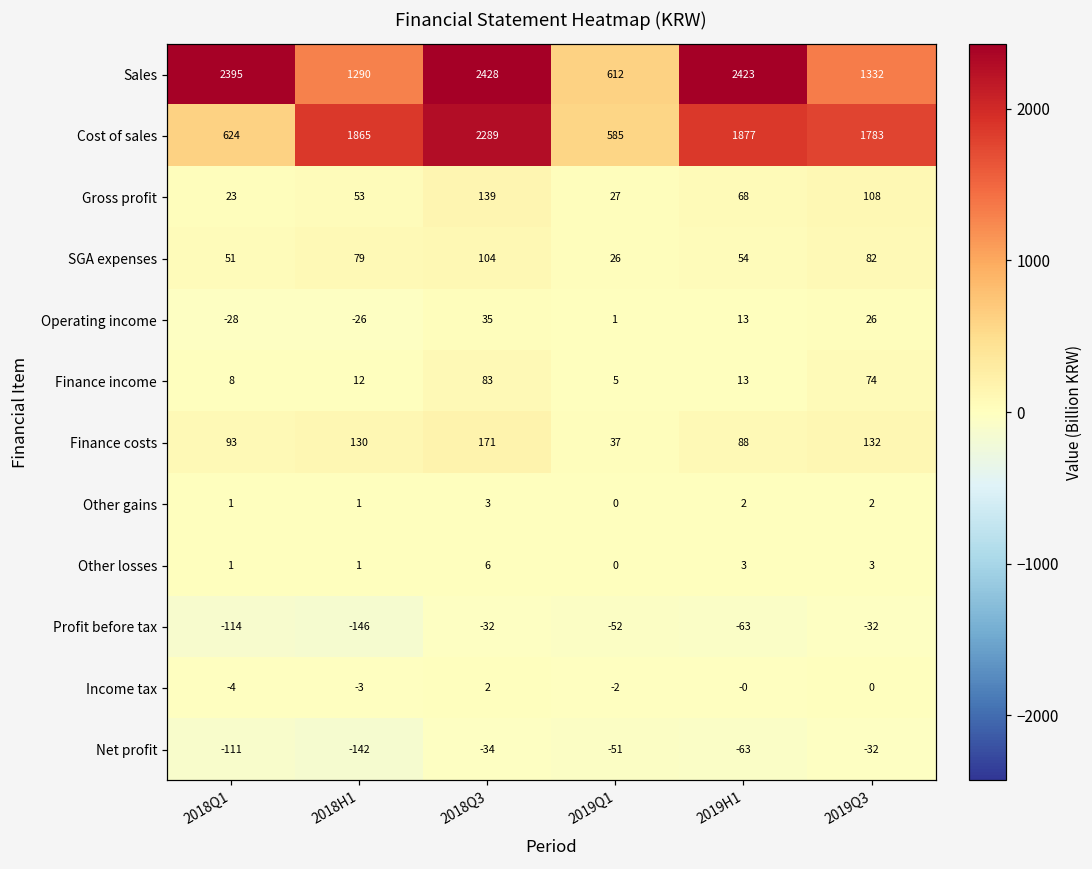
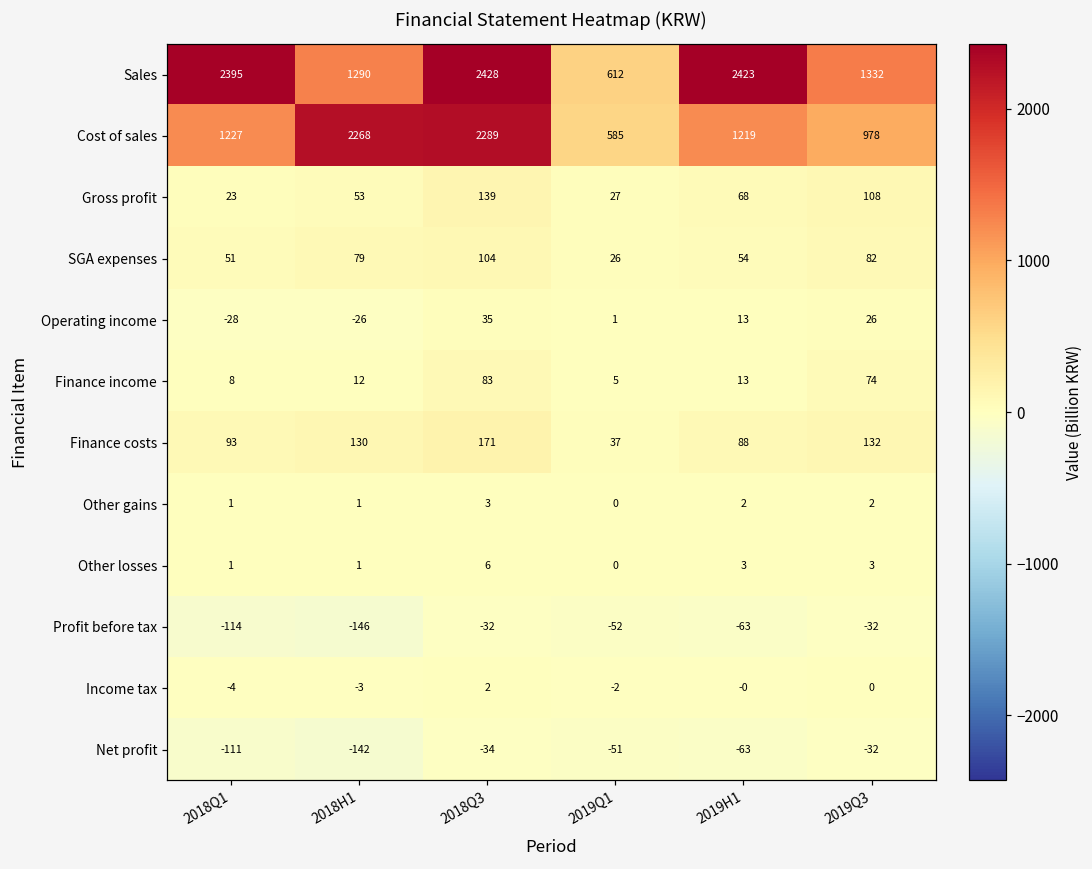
  {
    "Sales": {
      "2018Q1": 2395,
      "2018H1": 1290,
      "2018Q3": 2428,
      "2019Q1": 612,
      "2019H1": 2423,
      "2019Q3": 1332
    },
    "Cost of sales": {
-     "2018Q1": 624,
-     "2018H1": 1865,
+     "2018Q1": 1227,
+     "2018H1": 2268,
      "2018Q3": 2289,
      "2019Q1": 585,
-     "2019H1": 1877,
-     "2019Q3": 1783
+     "2019H1": 1219,
+     "2019Q3": 978
    },
    "Gross profit": {
      "2018Q1": 23,
      "2018H1": 53,
      "2018Q3": 139,
      "2019Q1": 27,
      "2019H1": 68,
      "2019Q3": 108
    },
    "SGA expenses": {
      "2018Q1": 51,
      "2018H1": 79,
      "2018Q3": 104,
      "2019Q1": 26,
      "2019H1": 54,
      "2019Q3": 82
    },
    "Operating income": {
      "2018Q1": -28,
      "2018H1": -26,
      "2018Q3": 35,
      "2019Q1": 1,
      "2019H1": 13,
      "2019Q3": 26
    },
    "Finance income": {
      "2018Q1": 8,
      "2018H1": 12,
      "2018Q3": 83,
      "2019Q1": 5,
      "2019H1": 13,
      "2019Q3": 74
    },
    "Finance costs": {
      "2018Q1": 93,
      "2018H1": 130,
      "2018Q3": 171,
      "2019Q1": 37,
      "2019H1": 88,
      "2019Q3": 132
    },
    "Other gains": {
      "2018Q1": 1,
      "2018H1": 1,
      "2018Q3": 3,
      "2019Q1": 0,
      "2019H1": 2,
      "2019Q3": 2
    },
    "Other losses": {
      "2018Q1": 1,
      "2018H1": 1,
      "2018Q3": 6,
      "2019Q1": 0,
      "2019H1": 3,
      "2019Q3": 3
    },
    "Profit before tax": {
      "2018Q1": -114,
      "2018H1": -146,
      "2018Q3": -32,
      "2019Q1": -52,
      "2019H1": -63,
      "2019Q3": -32
    },
    "Income tax": {
      "2018Q1": -4,
      "2018H1": -3,
      "2018Q3": 2,
      "2019Q1": -2,
      "2019H1": -0,
      "2019Q3": 0
    },
    "Net profit": {
      "2018Q1": -111,
      "2018H1": -142,
      "2018Q3": -34,
      "2019Q1": -51,
      "2019H1": -63,
      "2019Q3": -32
    }
  }
